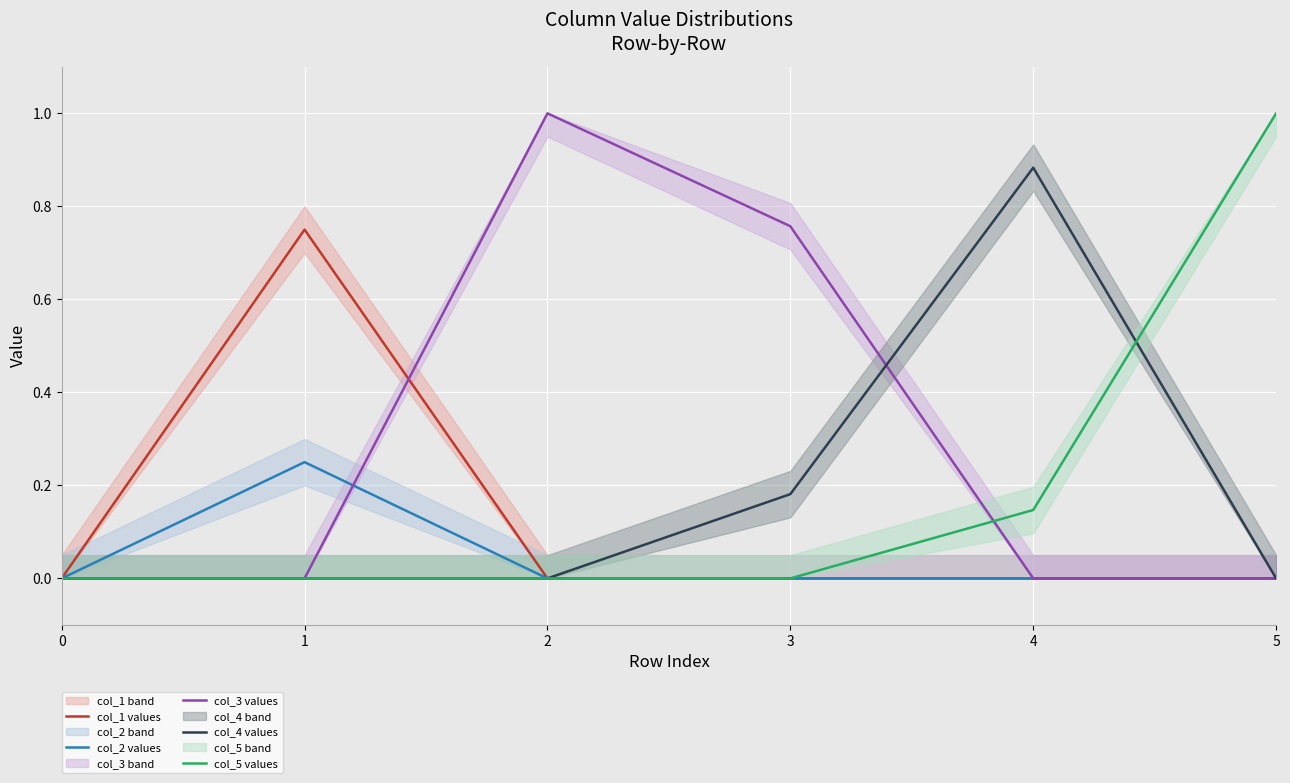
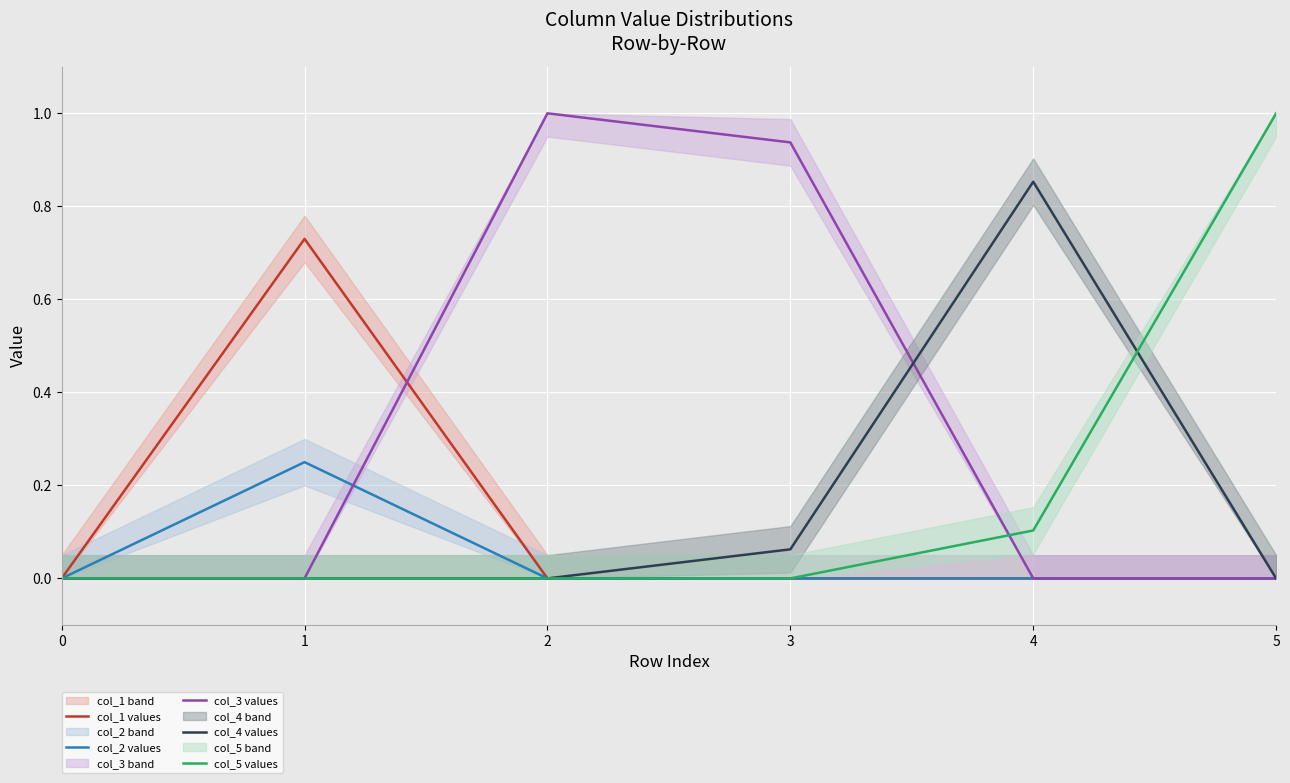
  {
    "col_1 values": {
-     "1": 0.75
+     "1": 0.73
    },
    "col_2 values": {
      "1": 0.25
    },
    "col_3 values": {
-     "3": 0.76
+     "3": 0.94
    },
    "col_4 values": {
-     "3": 0.18,
-     "4": 0.88
+     "3": 0.06,
+     "4": 0.85
    },
    "col_5 values": {
-     "4": 0.15
+     "4": 0.10
    }
  }
